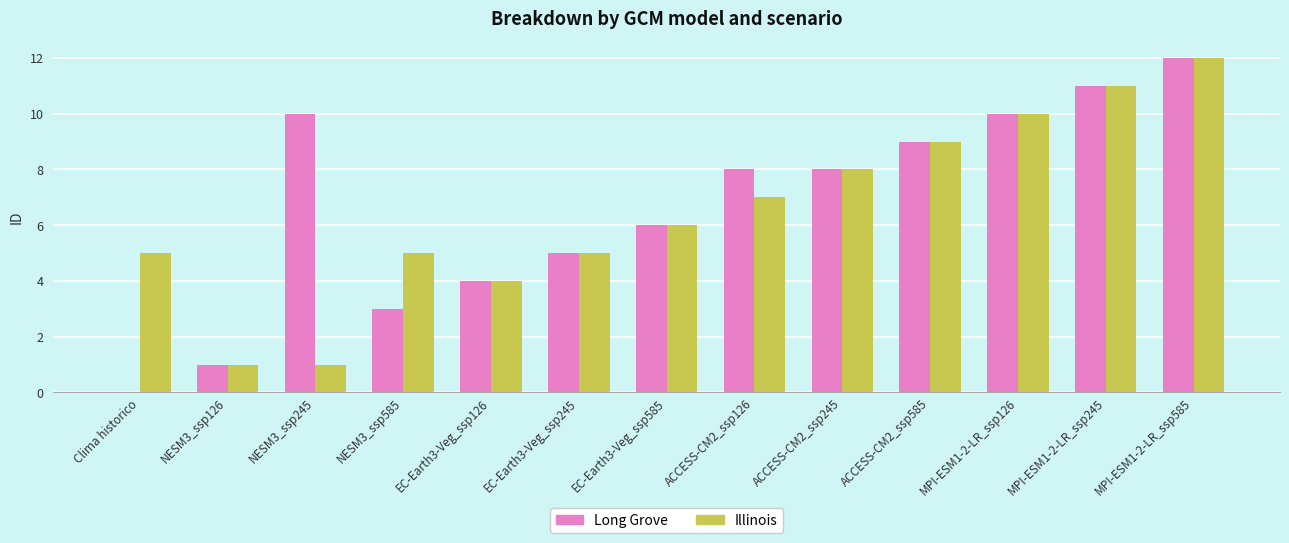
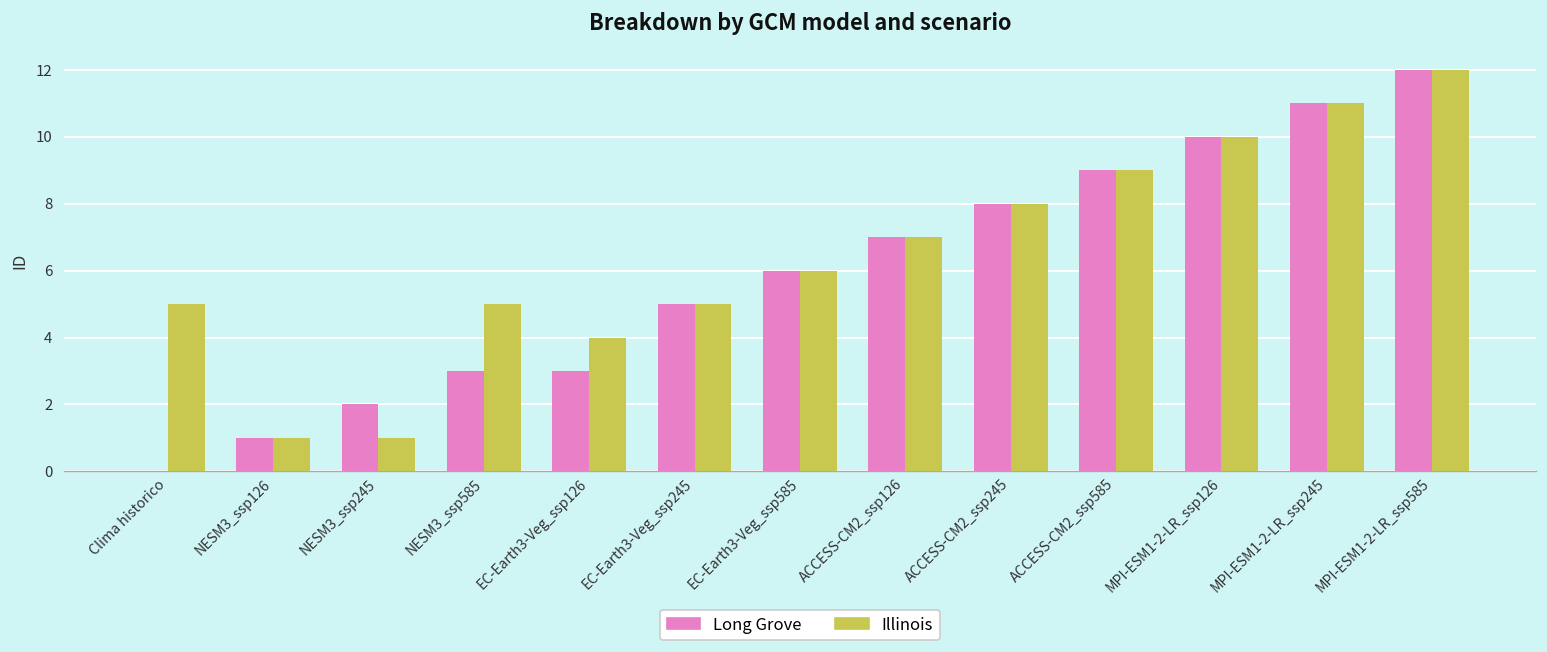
  {
    "Long Grove": {
      "Clima historico": 0,
      "NESM3_ssp126": 1,
-     "NESM3_ssp245": 10,
+     "NESM3_ssp245": 2,
      "NESM3_ssp585": 3,
-     "EC-Earth3-Veg_ssp126": 4,
+     "EC-Earth3-Veg_ssp126": 3,
      "EC-Earth3-Veg_ssp245": 5,
      "EC-Earth3-Veg_ssp585": 6,
-     "ACCESS-CM2_ssp126": 8,
+     "ACCESS-CM2_ssp126": 7,
      "ACCESS-CM2_ssp245": 8,
      "ACCESS-CM2_ssp585": 9,
      "MPI-ESM1-2-LR_ssp126": 10,
      "MPI-ESM1-2-LR_ssp245": 11,
      "MPI-ESM1-2-LR_ssp585": 12
    },
    "Illinois": {
      "Clima historico": 5,
      "NESM3_ssp126": 1,
      "NESM3_ssp245": 1,
      "NESM3_ssp585": 5,
      "EC-Earth3-Veg_ssp126": 4,
      "EC-Earth3-Veg_ssp245": 5,
      "EC-Earth3-Veg_ssp585": 6,
      "ACCESS-CM2_ssp126": 7,
      "ACCESS-CM2_ssp245": 8,
      "ACCESS-CM2_ssp585": 9,
      "MPI-ESM1-2-LR_ssp126": 10,
      "MPI-ESM1-2-LR_ssp245": 11,
      "MPI-ESM1-2-LR_ssp585": 12
    }
  }
